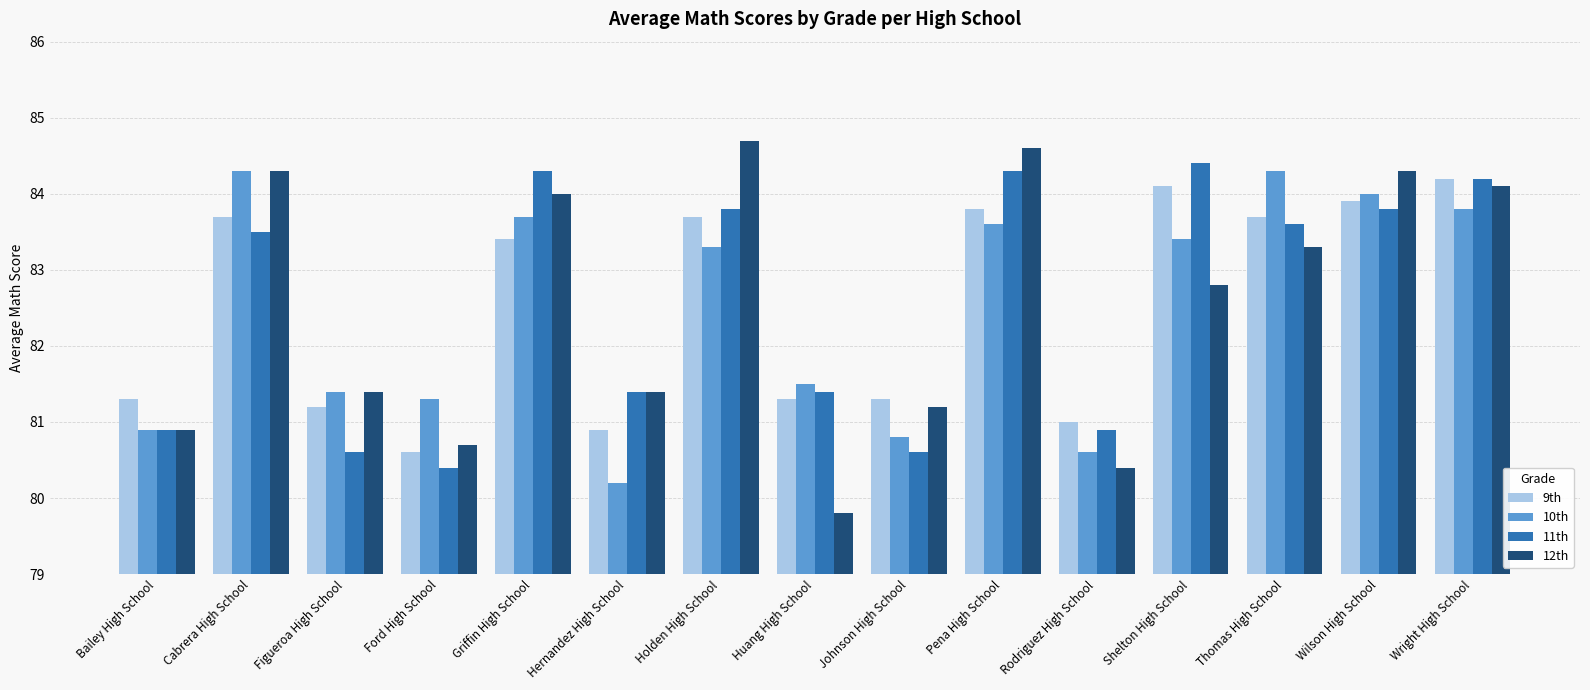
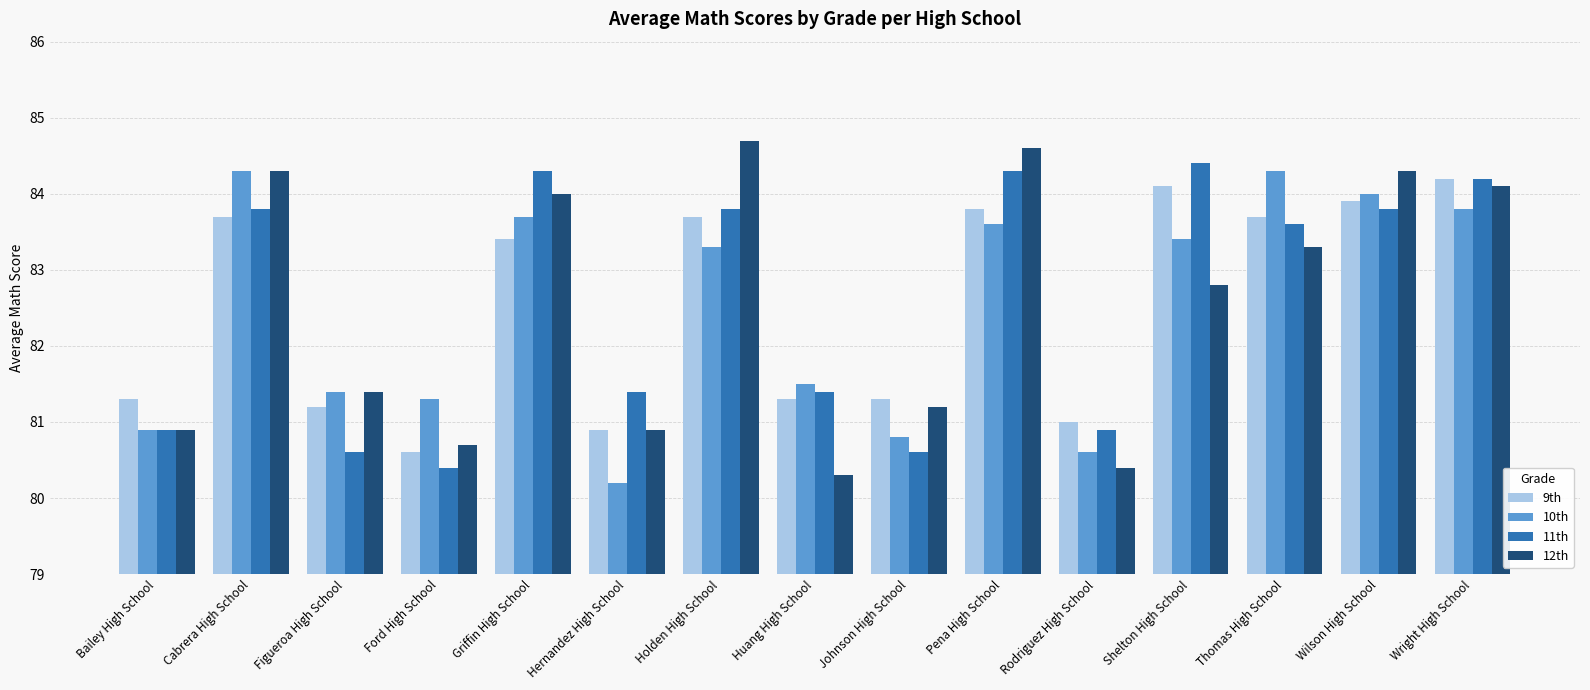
  {
    "9th": {
      "Bailey High School": 81.3,
      "Cabrera High School": 83.7,
      "Figueroa High School": 81.2,
      "Ford High School": 80.6,
      "Griffin High School": 83.4,
      "Hernandez High School": 80.9,
      "Holden High School": 83.7,
      "Huang High School": 81.3,
      "Johnson High School": 81.3,
      "Pena High School": 83.8,
      "Rodriguez High School": 81.0,
      "Shelton High School": 84.1,
      "Thomas High School": 83.7,
      "Wilson High School": 83.9,
      "Wright High School": 84.2
    },
    "10th": {
      "Bailey High School": 80.9,
      "Cabrera High School": 84.3,
      "Figueroa High School": 81.4,
      "Ford High School": 81.3,
      "Griffin High School": 83.7,
      "Hernandez High School": 80.2,
      "Holden High School": 83.3,
      "Huang High School": 81.5,
      "Johnson High School": 80.8,
      "Pena High School": 83.6,
      "Rodriguez High School": 80.6,
      "Shelton High School": 83.4,
      "Thomas High School": 84.3,
      "Wilson High School": 84.0,
      "Wright High School": 83.8
    },
    "11th": {
      "Bailey High School": 80.9,
-     "Cabrera High School": 83.5,
+     "Cabrera High School": 83.8,
      "Figueroa High School": 80.6,
      "Ford High School": 80.4,
      "Griffin High School": 84.3,
      "Hernandez High School": 81.4,
      "Holden High School": 83.8,
      "Huang High School": 81.4,
      "Johnson High School": 80.6,
      "Pena High School": 84.3,
      "Rodriguez High School": 80.9,
      "Shelton High School": 84.4,
      "Thomas High School": 83.6,
      "Wilson High School": 83.8,
      "Wright High School": 84.2
    },
    "12th": {
      "Bailey High School": 80.9,
      "Cabrera High School": 84.3,
      "Figueroa High School": 81.4,
      "Ford High School": 80.7,
      "Griffin High School": 84.0,
-     "Hernandez High School": 81.4,
+     "Hernandez High School": 80.9,
      "Holden High School": 84.7,
-     "Huang High School": 79.8,
+     "Huang High School": 80.3,
      "Johnson High School": 81.2,
      "Pena High School": 84.6,
      "Rodriguez High School": 80.4,
      "Shelton High School": 82.8,
      "Thomas High School": 83.3,
      "Wilson High School": 84.3,
      "Wright High School": 84.1
    }
  }
